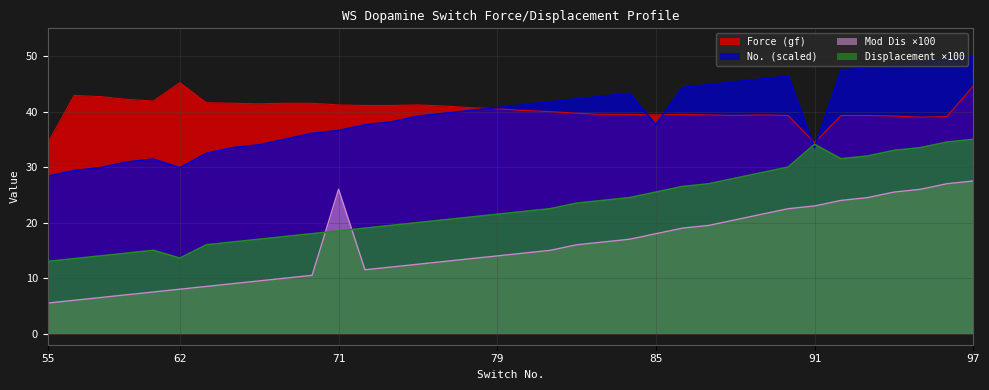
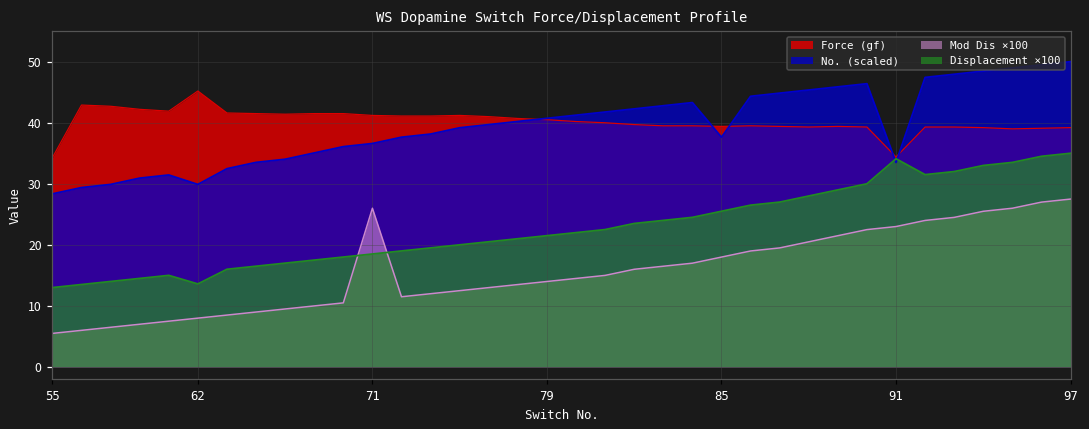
  {
    "Force (gf)": {
      "55": 34,
      "62": 45,
      "71": 41,
      "85": 39,
-     "97": 45
+     "97": 39
    },
    "No. (scaled)": {
      "55": 28,
      "62": 30,
      "71": 37,
      "85": 38,
      "91": 34,
      "97": 50
    },
    "Mod Dis ×100": {
      "55": 6,
      "62": 8,
      "71": 26,
      "79": 14,
      "85": 18,
      "91": 23,
      "97": 28
    },
    "Displacement ×100": {
      "55": 13,
      "62": 14,
      "71": 19,
      "79": 22,
      "85": 26,
      "97": 35
    }
  }
